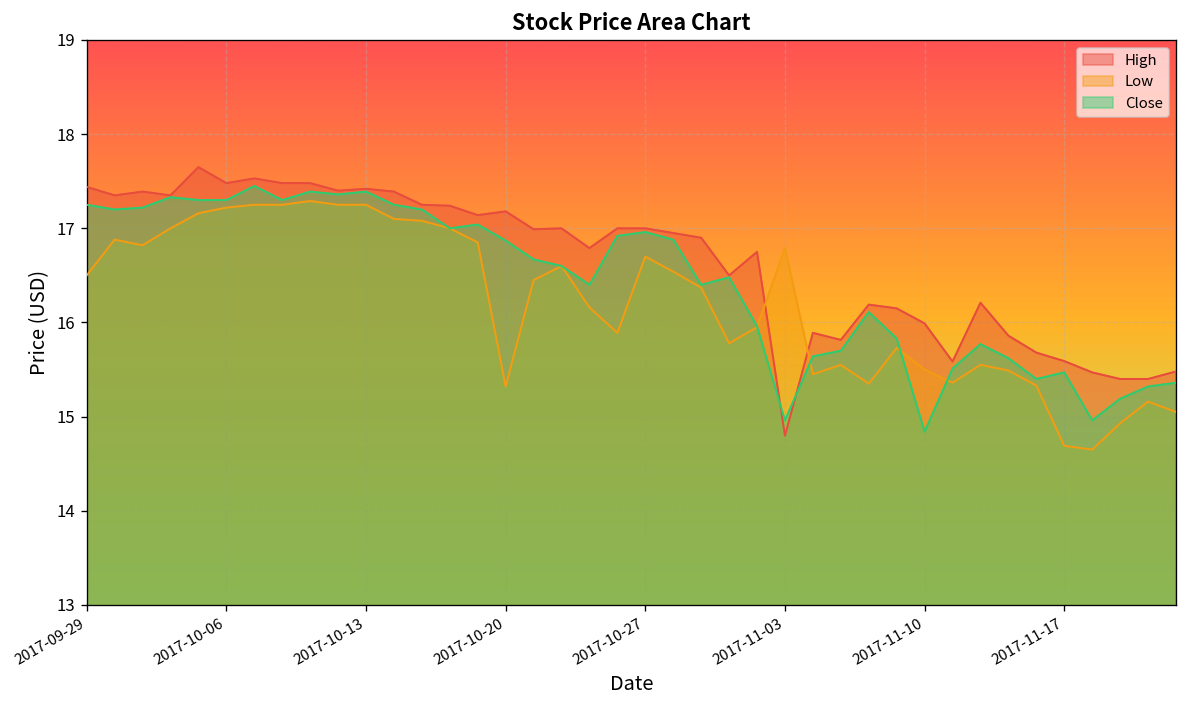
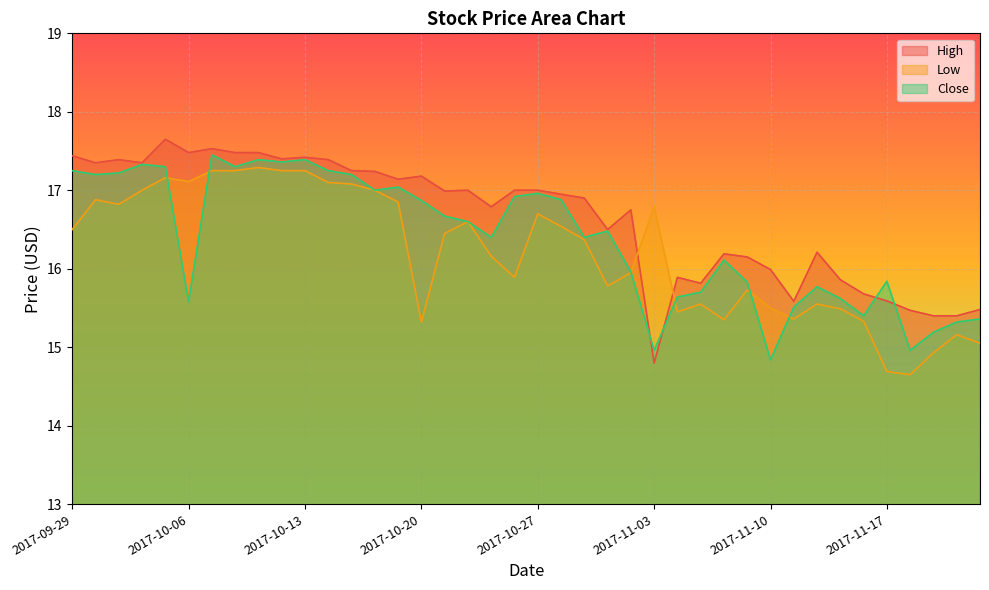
  {
    "High": {
      "2017-09-29": 17.4,
      "2017-10-06": 17.5,
      "2017-10-20": 17.2,
      "2017-10-27": 17.0,
      "2017-11-03": 14.8,
      "2017-11-10": 16.0,
      "2017-11-17": 15.6
    },
    "Low": {
      "2017-09-29": 16.5,
-     "2017-10-06": 17.2,
+     "2017-10-06": 17.1,
      "2017-10-13": 17.3,
      "2017-10-20": 15.3,
      "2017-10-27": 16.7,
      "2017-11-03": 16.8,
      "2017-11-10": 15.5,
      "2017-11-17": 14.7
    },
    "Close": {
      "2017-09-29": 17.3,
-     "2017-10-06": 17.3,
+     "2017-10-06": 15.6,
      "2017-10-20": 16.9,
      "2017-10-27": 17.0,
      "2017-11-03": 15.0,
      "2017-11-10": 14.8,
-     "2017-11-17": 15.5
+     "2017-11-17": 15.8
    }
  }
